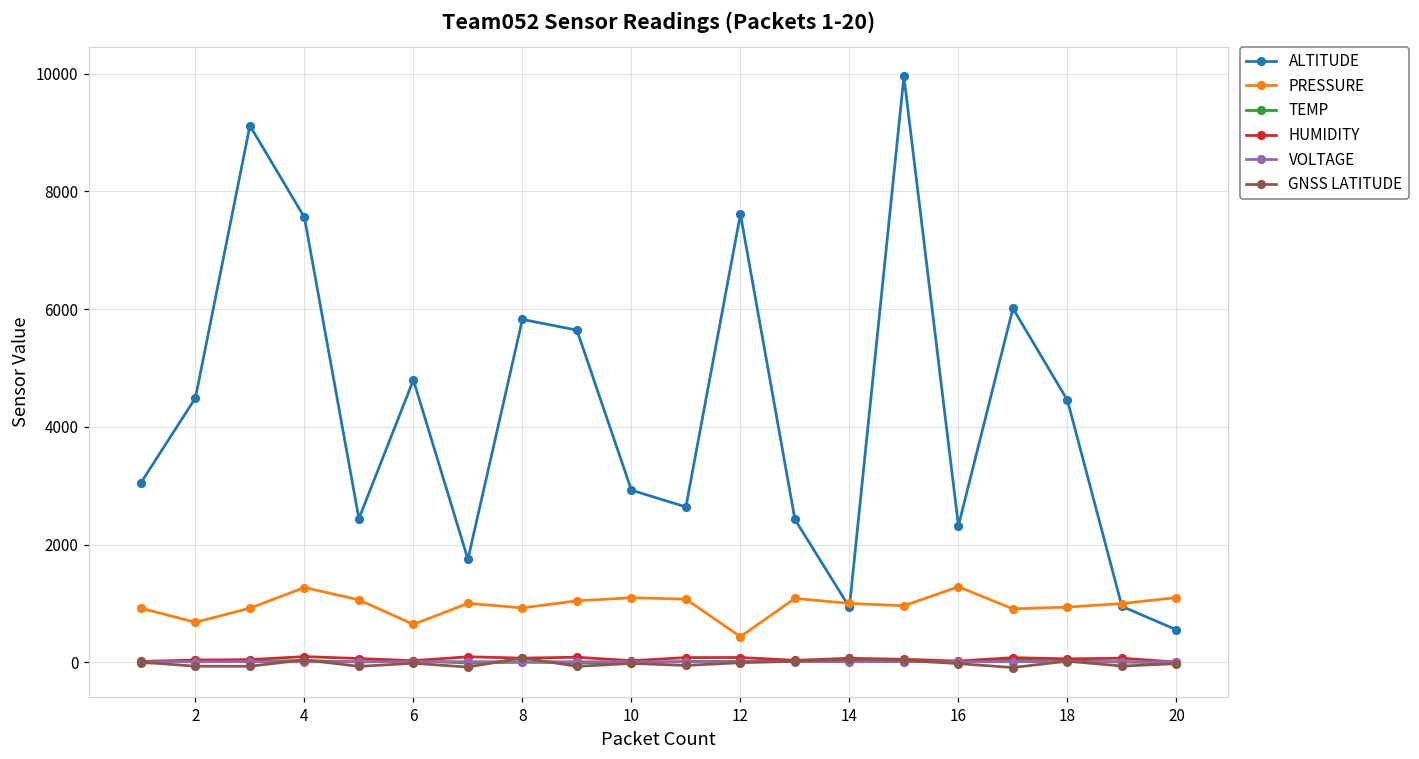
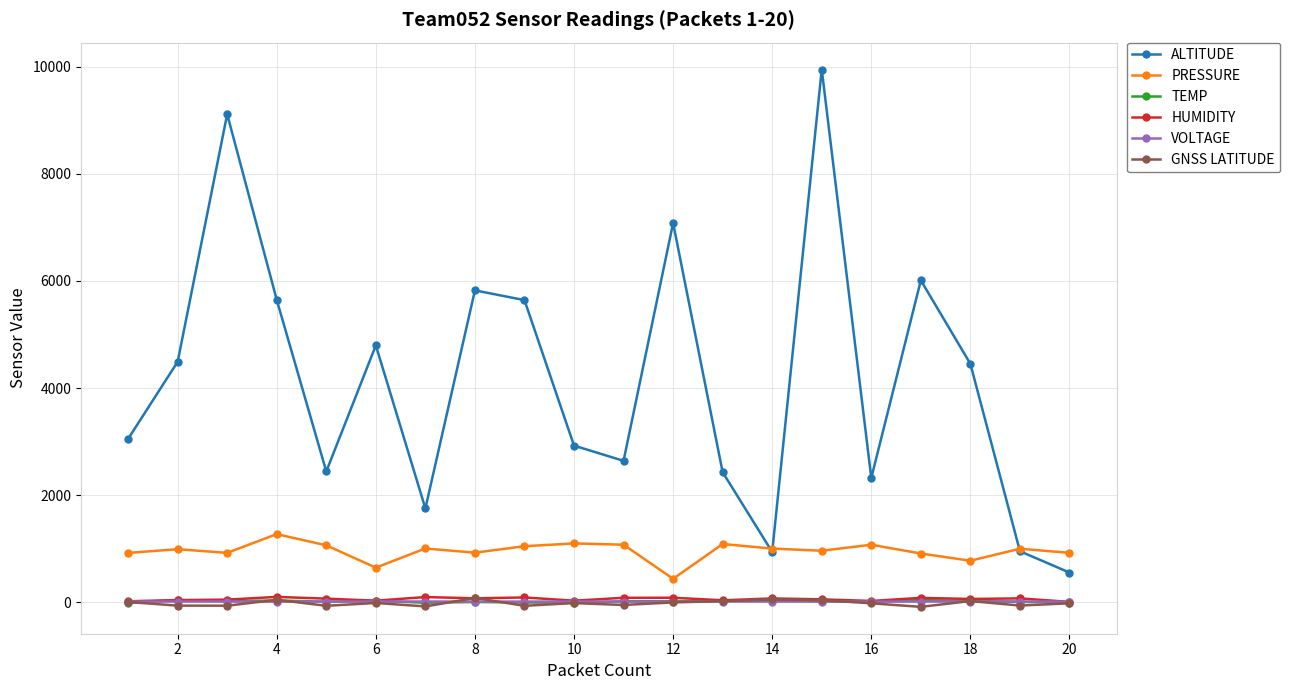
  {
    "ALTITUDE": {
      "2": 4500,
-     "4": 7600,
+     "4": 5600,
      "6": 4800,
      "8": 5800,
      "10": 2900,
-     "12": 7600,
+     "12": 7100,
      "14": 900,
      "16": 2300,
      "18": 4500,
      "20": 600
    },
    "PRESSURE": {
-     "2": 700,
+     "2": 1000,
      "4": 1300,
      "6": 600,
      "8": 900,
      "10": 1100,
      "12": 400,
      "14": 1000,
-     "16": 1300,
-     "18": 900,
-     "20": 1100
+     "16": 1100,
+     "18": 800,
+     "20": 900
    },
    "HUMIDITY": {
      "4": 100,
      "12": 100
    },
    "GNSS LATITUDE": {
      "2": -100
    }
  }
